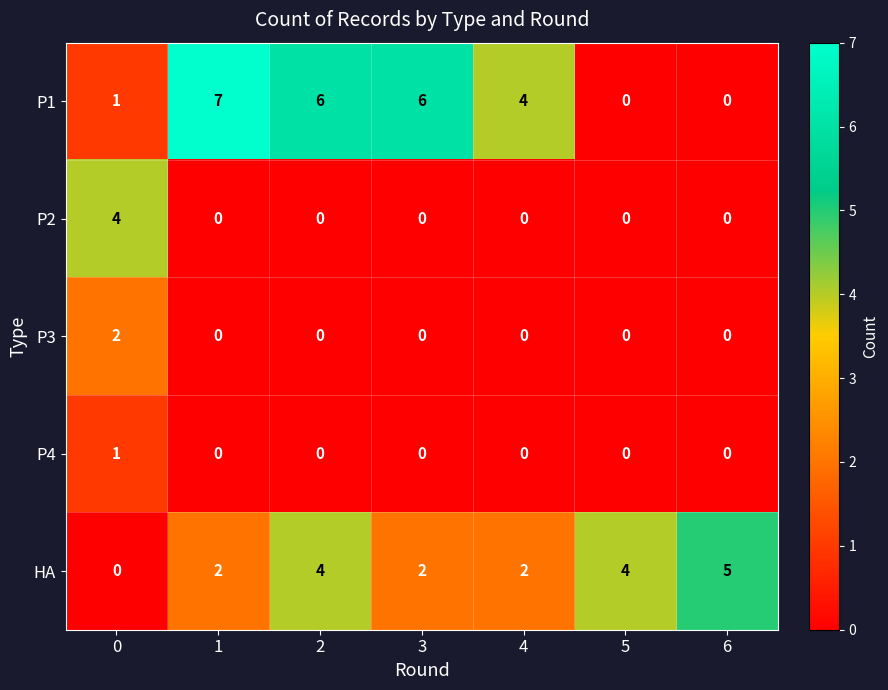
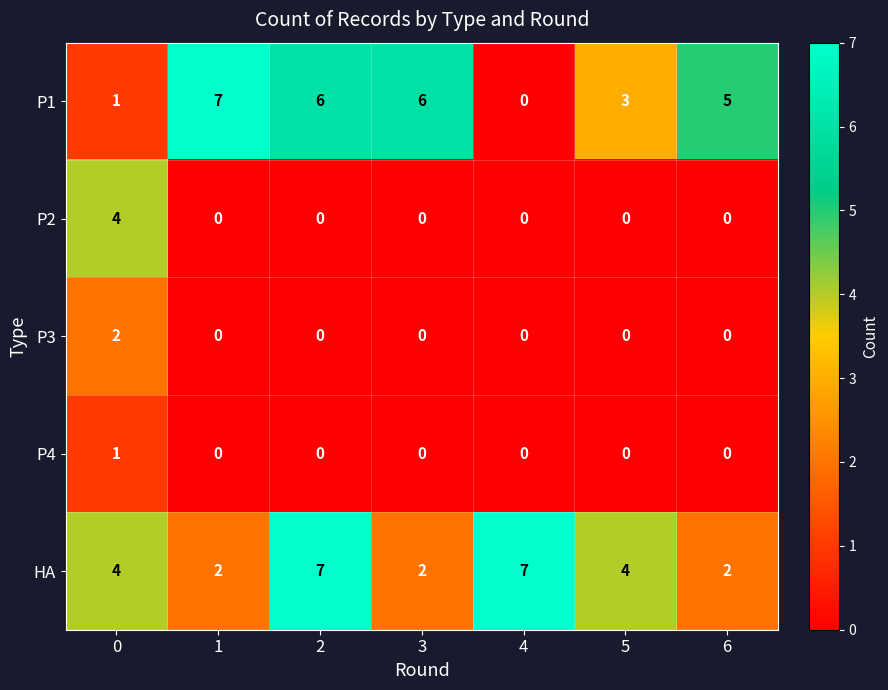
  {
    "P1": {
      "0": 1,
      "1": 7,
      "2": 6,
      "3": 6,
-     "4": 4,
-     "5": 0,
-     "6": 0
+     "4": 0,
+     "5": 3,
+     "6": 5
    },
    "P2": {
      "0": 4,
      "1": 0,
      "2": 0,
      "3": 0,
      "4": 0,
      "5": 0,
      "6": 0
    },
    "P3": {
      "0": 2,
      "1": 0,
      "2": 0,
      "3": 0,
      "4": 0,
      "5": 0,
      "6": 0
    },
    "P4": {
      "0": 1,
      "1": 0,
      "2": 0,
      "3": 0,
      "4": 0,
      "5": 0,
      "6": 0
    },
    "HA": {
-     "0": 0,
+     "0": 4,
      "1": 2,
-     "2": 4,
+     "2": 7,
      "3": 2,
-     "4": 2,
+     "4": 7,
      "5": 4,
-     "6": 5
+     "6": 2
    }
  }
